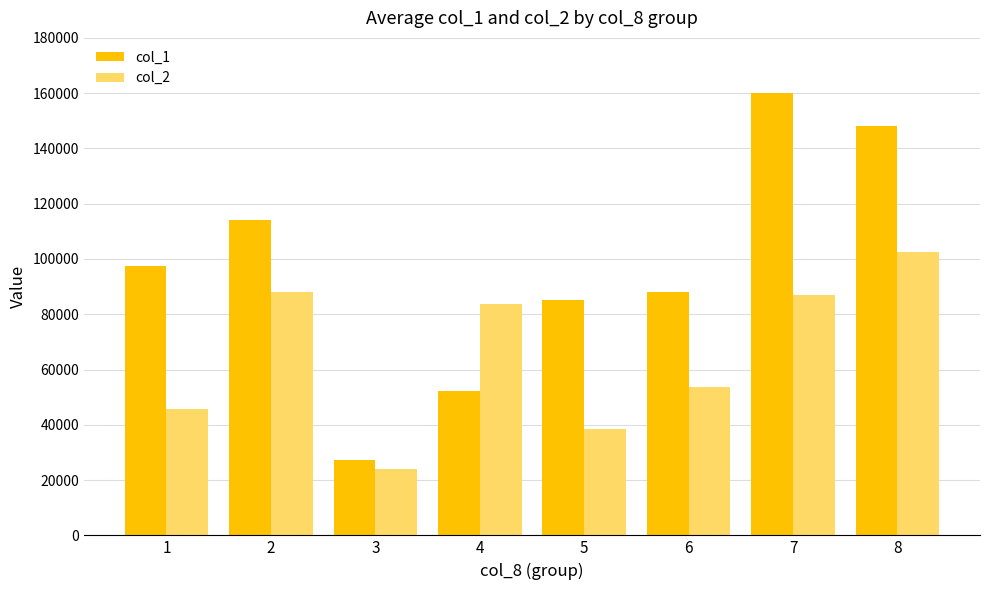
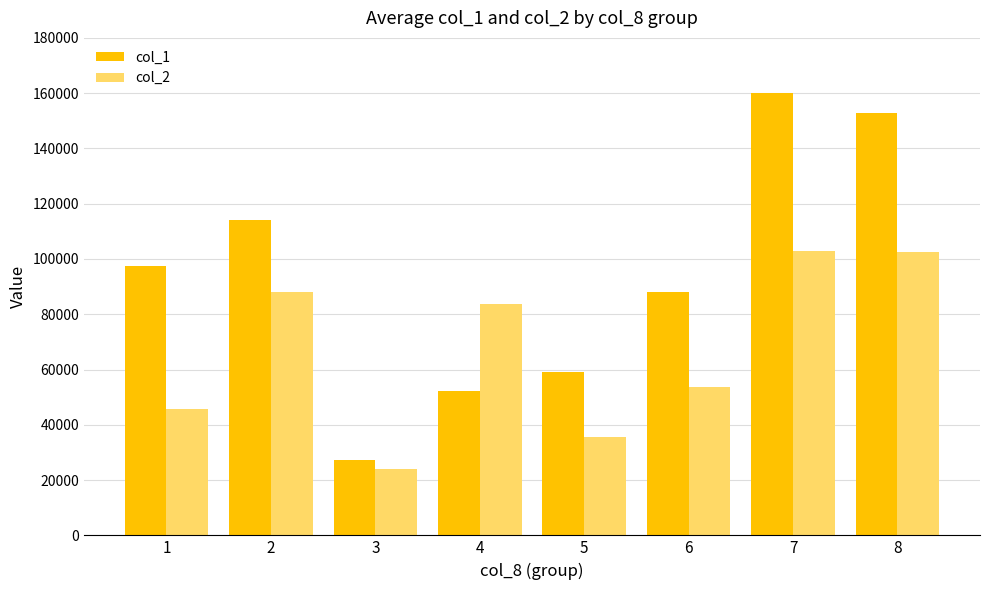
  {
    "col_1": {
      "1": 97000,
      "2": 114000,
      "3": 27000,
      "4": 52000,
-     "5": 85000,
+     "5": 59000,
      "6": 88000,
      "7": 160000,
-     "8": 148000
+     "8": 153000
    },
    "col_2": {
      "1": 46000,
      "2": 88000,
      "3": 24000,
      "4": 84000,
-     "5": 39000,
+     "5": 35000,
      "6": 54000,
-     "7": 87000,
+     "7": 103000,
      "8": 102000
    }
  }
